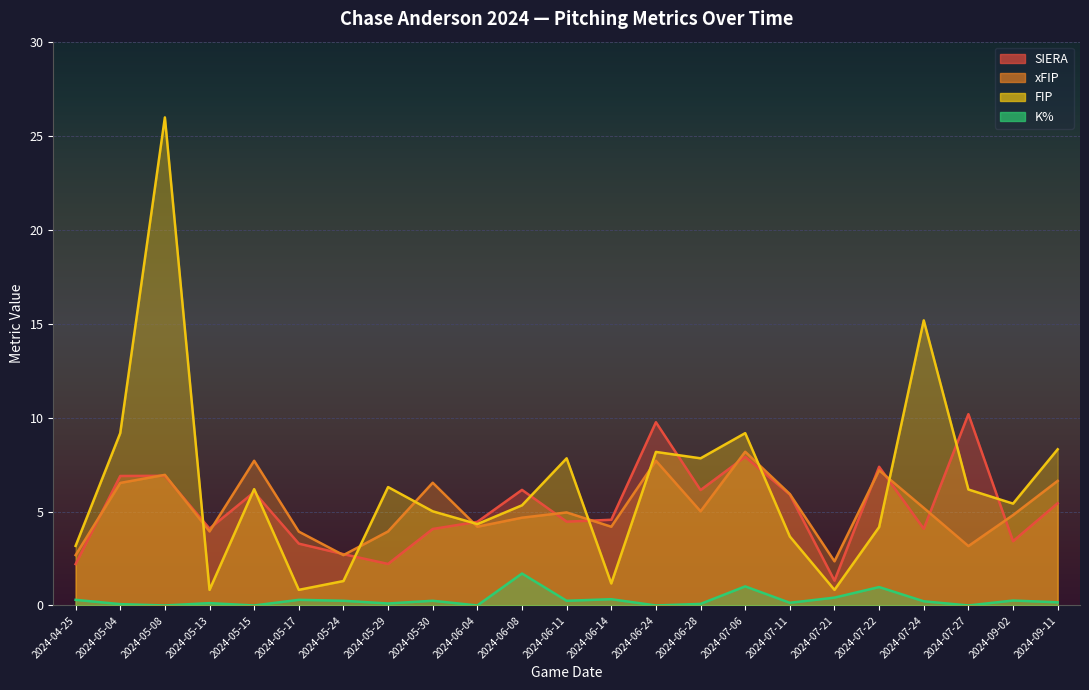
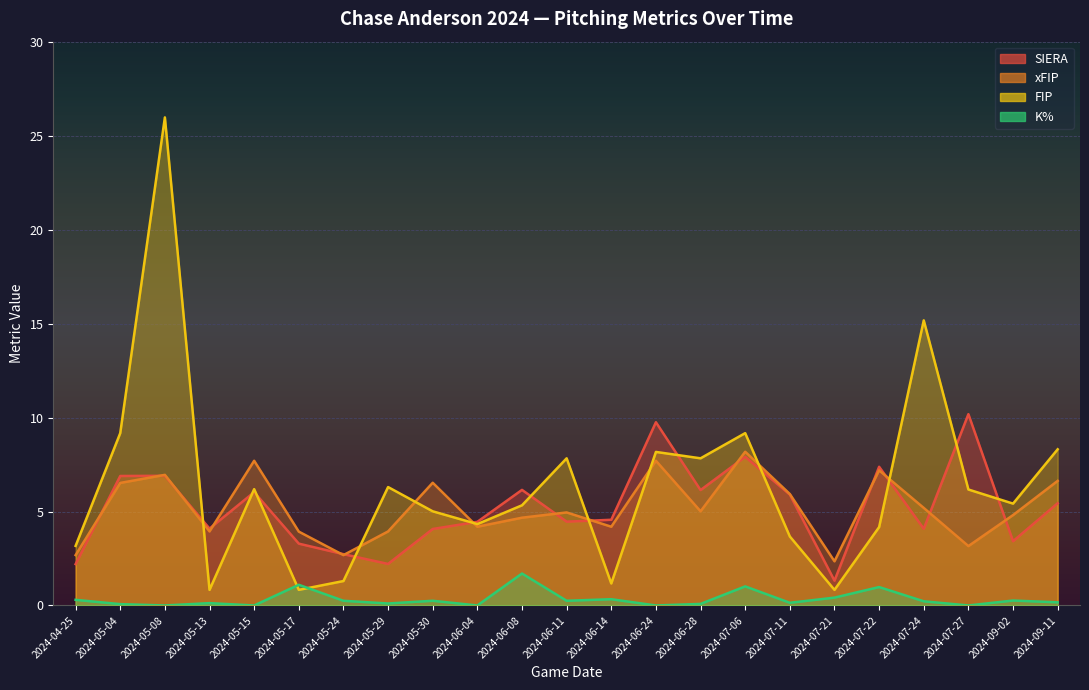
  {
    "K%": {
      "2024-04-25": 0.3,
      "2024-05-04": 0.1,
      "2024-05-08": 0.0,
      "2024-05-13": 0.1,
      "2024-05-15": 0.0,
-     "2024-05-17": 0.3,
+     "2024-05-17": 1.1,
      "2024-05-24": 0.3,
      "2024-05-29": 0.1,
      "2024-05-30": 0.3,
      "2024-06-04": 0.0,
      "2024-06-08": 1.7,
      "2024-06-11": 0.3,
      "2024-06-14": 0.3,
      "2024-06-24": 0.0,
      "2024-06-28": 0.1,
      "2024-07-06": 1.0,
      "2024-07-11": 0.1,
      "2024-07-21": 0.4,
      "2024-07-22": 1.0,
      "2024-07-24": 0.2,
      "2024-07-27": 0.0,
      "2024-09-02": 0.3,
      "2024-09-11": 0.2
    }
  }
